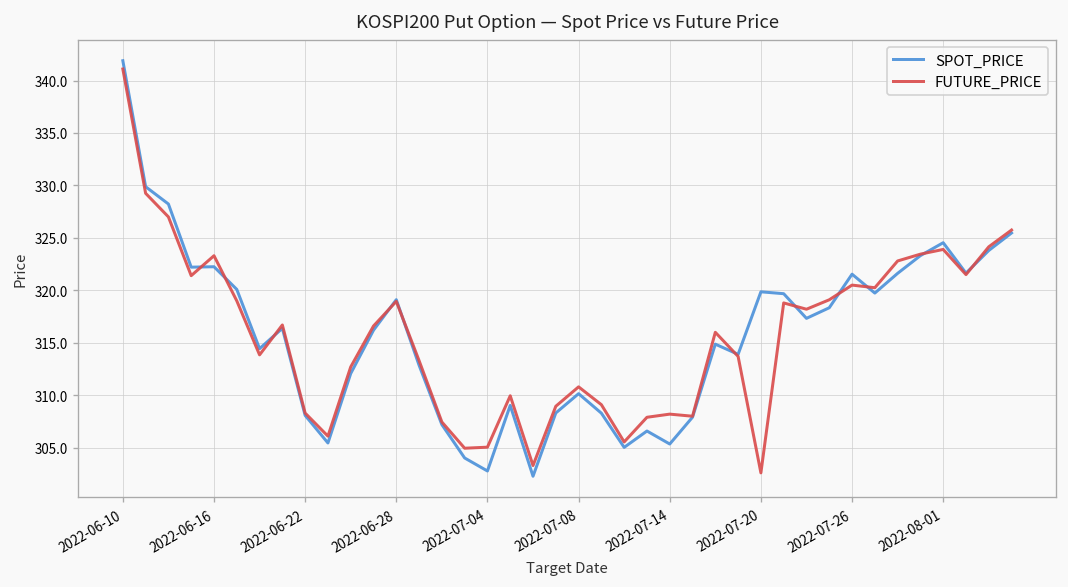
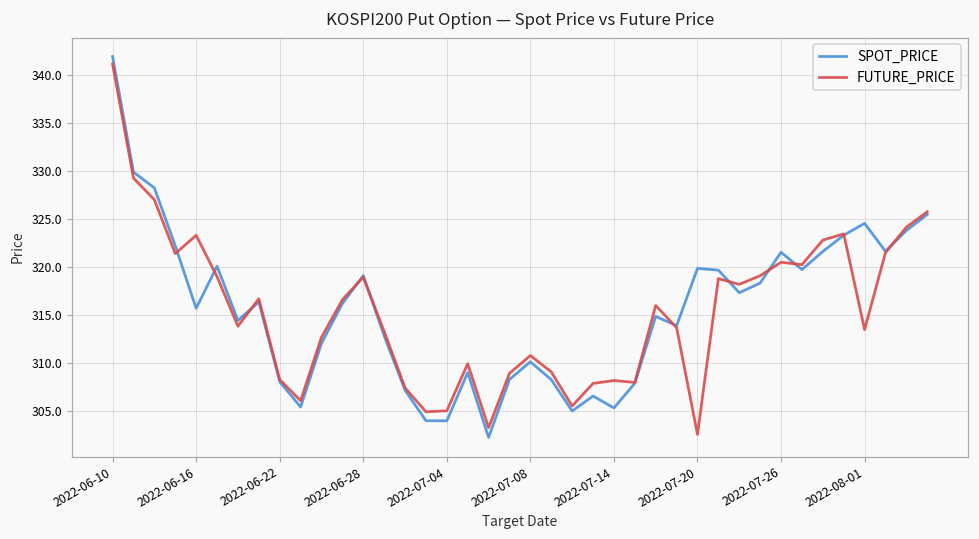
  {
    "SPOT_PRICE": {
      "2022-06-10": 342,
-     "2022-06-16": 322,
-     "2022-07-04": 303,
+     "2022-06-16": 316,
+     "2022-07-04": 304,
      "2022-07-08": 310,
      "2022-07-14": 305,
      "2022-07-20": 320,
      "2022-07-26": 322,
      "2022-08-01": 325
    },
    "FUTURE_PRICE": {
      "2022-06-10": 341,
      "2022-06-16": 323,
      "2022-07-04": 305,
      "2022-07-08": 311,
      "2022-07-14": 308,
      "2022-07-20": 303,
      "2022-07-26": 321,
-     "2022-08-01": 324
+     "2022-08-01": 314
    }
  }
